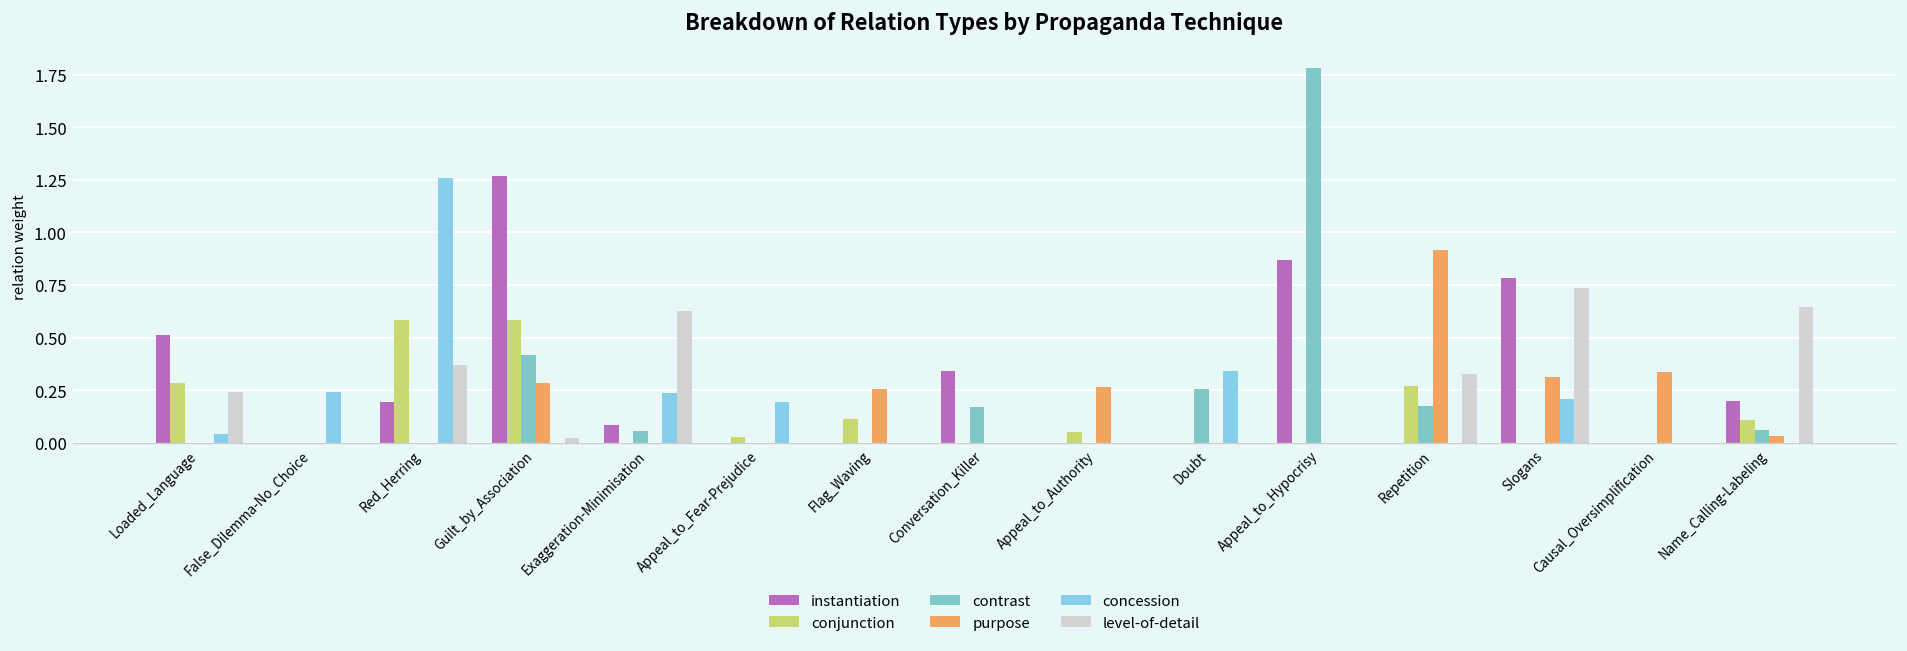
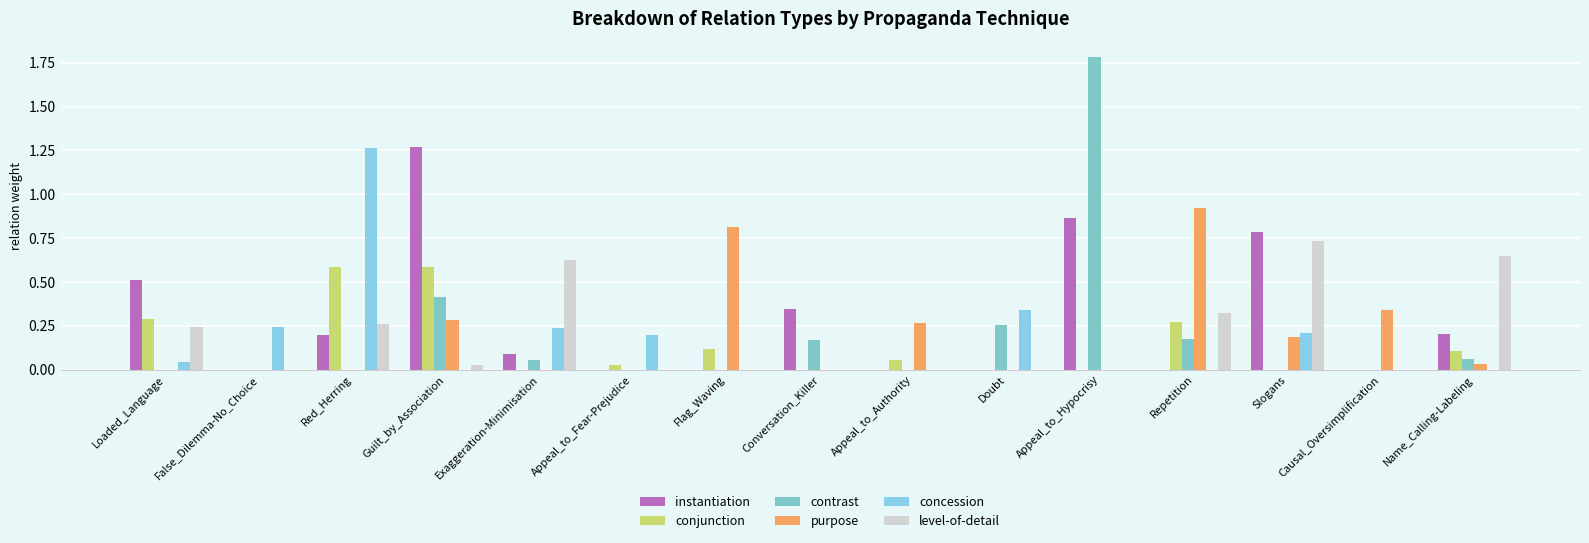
  {
    "instantiation": {
      "Loaded_Language": 0.51,
      "False_Dilemma-No_Choice": 0.00,
      "Red_Herring": 0.20,
      "Guilt_by_Association": 1.27,
      "Exaggeration-Minimisation": 0.09,
      "Appeal_to_Fear-Prejudice": 0.00,
      "Flag_Waving": 0.00,
      "Conversation_Killer": 0.34,
      "Appeal_to_Authority": 0.00,
      "Doubt": 0.00,
      "Appeal_to_Hypocrisy": 0.87,
      "Repetition": 0.00,
      "Slogans": 0.78,
      "Causal_Oversimplification": 0.00,
      "Name_Calling-Labeling": 0.20
    },
    "conjunction": {
      "Loaded_Language": 0.29,
      "False_Dilemma-No_Choice": 0.00,
      "Red_Herring": 0.58,
      "Guilt_by_Association": 0.59,
      "Exaggeration-Minimisation": 0.00,
      "Appeal_to_Fear-Prejudice": 0.03,
      "Flag_Waving": 0.11,
      "Conversation_Killer": 0.00,
      "Appeal_to_Authority": 0.05,
      "Doubt": 0.00,
      "Appeal_to_Hypocrisy": 0.00,
      "Repetition": 0.27,
      "Slogans": 0.00,
      "Causal_Oversimplification": 0.00,
      "Name_Calling-Labeling": 0.11
    },
    "purpose": {
      "Loaded_Language": 0.00,
      "False_Dilemma-No_Choice": 0.00,
      "Red_Herring": 0.00,
      "Guilt_by_Association": 0.28,
      "Exaggeration-Minimisation": 0.00,
      "Appeal_to_Fear-Prejudice": 0.00,
-     "Flag_Waving": 0.25,
+     "Flag_Waving": 0.81,
      "Conversation_Killer": 0.00,
      "Appeal_to_Authority": 0.27,
      "Doubt": 0.00,
      "Appeal_to_Hypocrisy": 0.00,
      "Repetition": 0.92,
-     "Slogans": 0.32,
+     "Slogans": 0.19,
      "Causal_Oversimplification": 0.34,
      "Name_Calling-Labeling": 0.03
    },
    "level-of-detail": {
      "Loaded_Language": 0.24,
      "False_Dilemma-No_Choice": 0.00,
-     "Red_Herring": 0.37,
+     "Red_Herring": 0.26,
      "Guilt_by_Association": 0.03,
      "Exaggeration-Minimisation": 0.63,
      "Appeal_to_Fear-Prejudice": 0.00,
      "Flag_Waving": 0.00,
      "Conversation_Killer": 0.00,
      "Appeal_to_Authority": 0.00,
      "Doubt": 0.00,
      "Appeal_to_Hypocrisy": 0.00,
      "Repetition": 0.33,
      "Slogans": 0.73,
      "Causal_Oversimplification": 0.00,
      "Name_Calling-Labeling": 0.65
    }
  }
